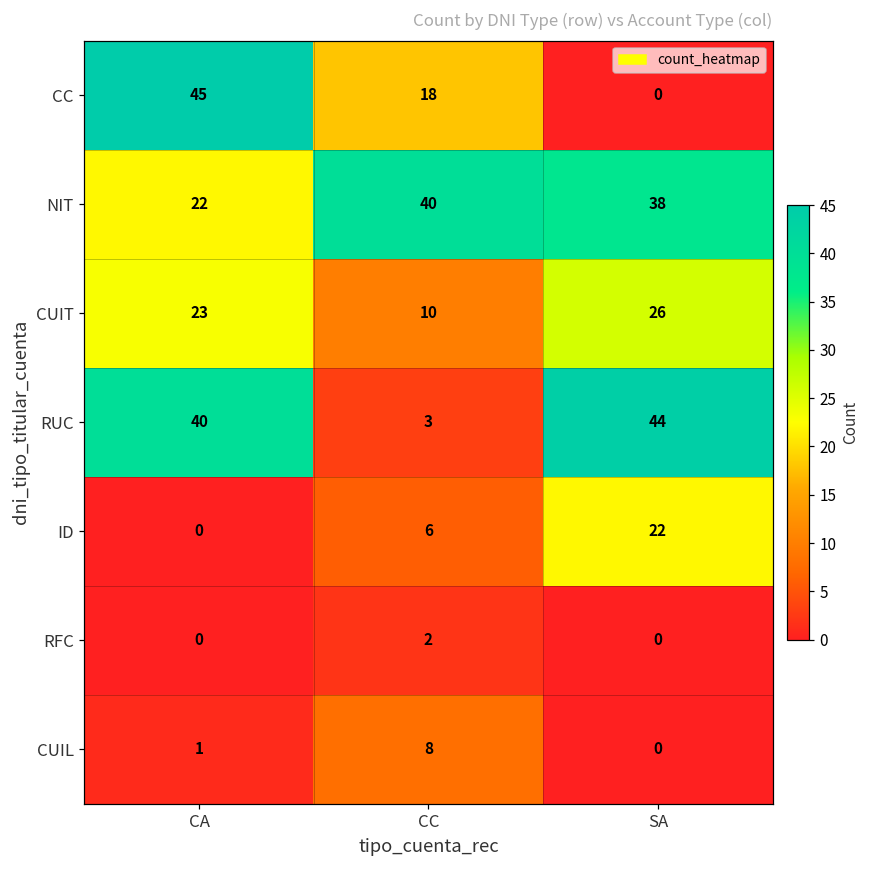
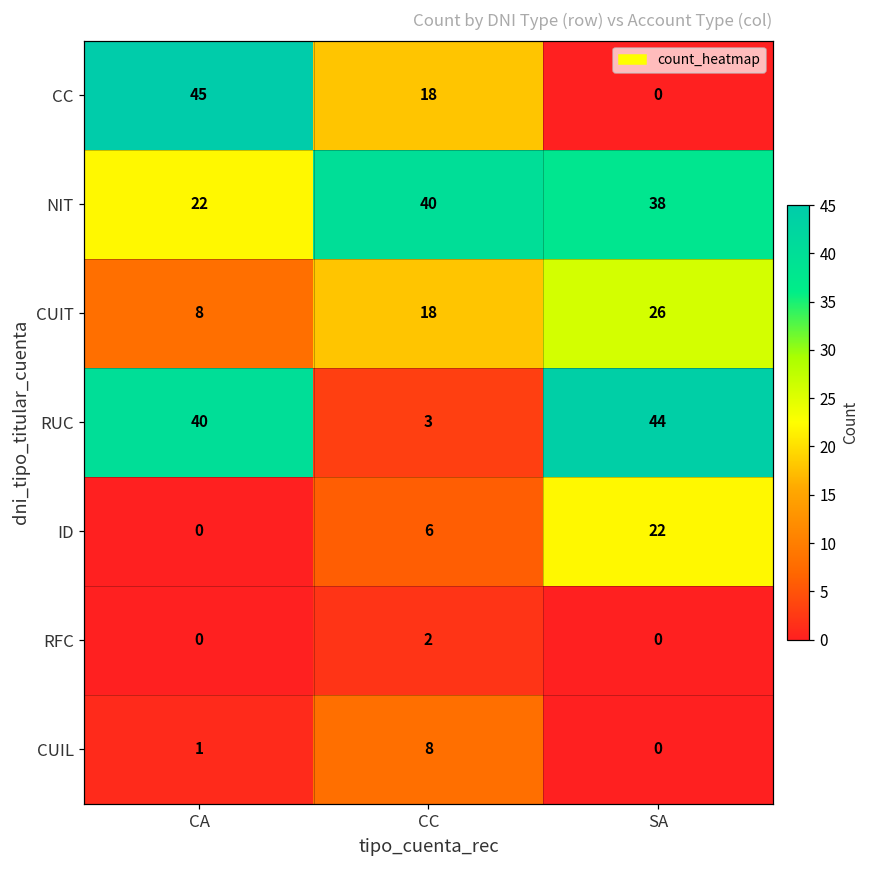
  {
    "CC": {
      "CA": 45,
      "CC": 18,
      "SA": 0
    },
    "NIT": {
      "CA": 22,
      "CC": 40,
      "SA": 38
    },
    "CUIT": {
-     "CA": 23,
-     "CC": 10,
+     "CA": 8,
+     "CC": 18,
      "SA": 26
    },
    "RUC": {
      "CA": 40,
      "CC": 3,
      "SA": 44
    },
    "ID": {
      "CA": 0,
      "CC": 6,
      "SA": 22
    },
    "RFC": {
      "CA": 0,
      "CC": 2,
      "SA": 0
    },
    "CUIL": {
      "CA": 1,
      "CC": 8,
      "SA": 0
    }
  }
